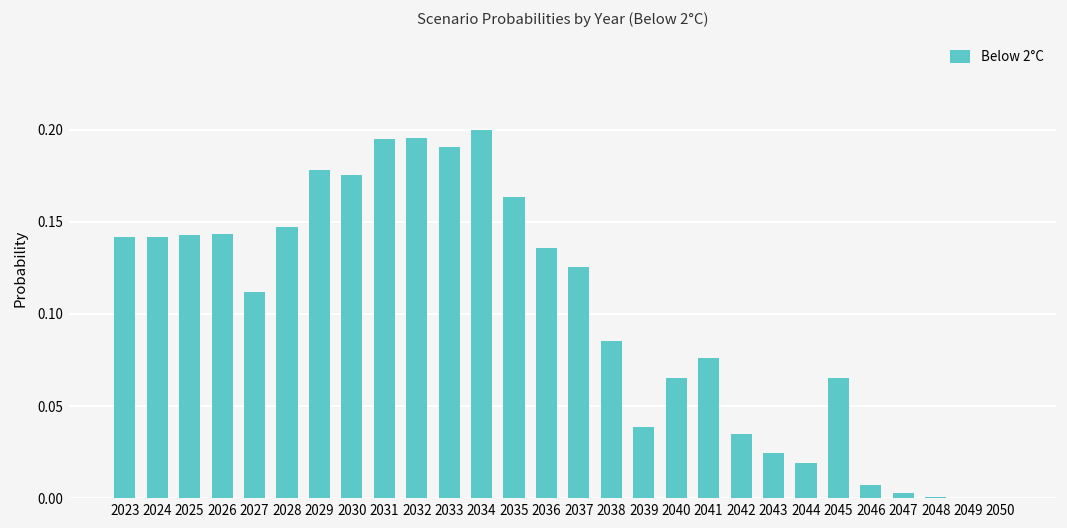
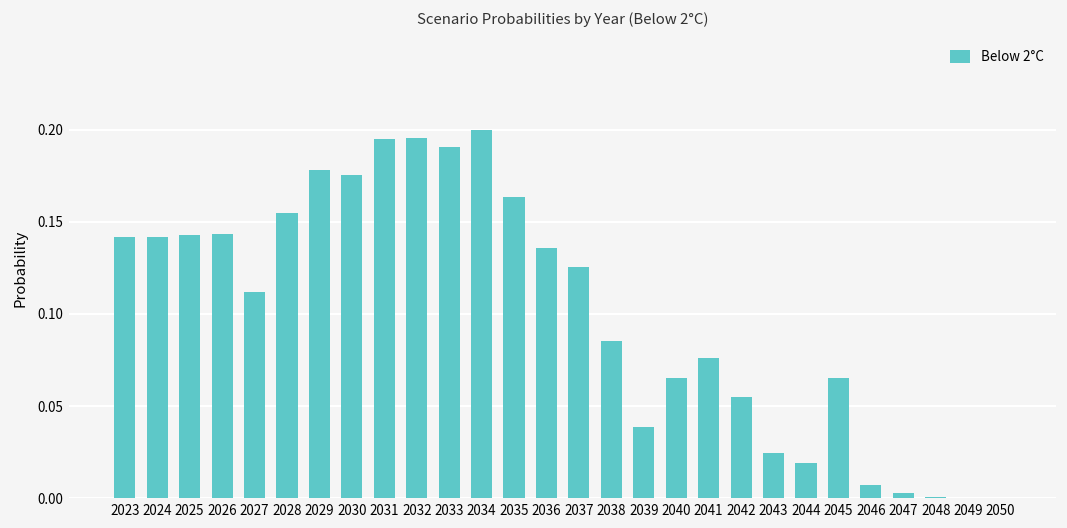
  {
    "2023": 0.142,
    "2024": 0.142,
    "2025": 0.143,
    "2026": 0.143,
    "2027": 0.112,
-   "2028": 0.147,
+   "2028": 0.155,
    "2029": 0.178,
    "2030": 0.175,
    "2031": 0.195,
    "2032": 0.196,
    "2033": 0.191,
    "2034": 0.200,
    "2035": 0.163,
    "2036": 0.136,
    "2037": 0.126,
    "2038": 0.085,
    "2039": 0.039,
    "2040": 0.065,
    "2041": 0.076,
-   "2042": 0.035,
+   "2042": 0.055,
    "2043": 0.025,
    "2044": 0.019,
    "2045": 0.065,
    "2046": 0.007,
    "2047": 0.003
  }
